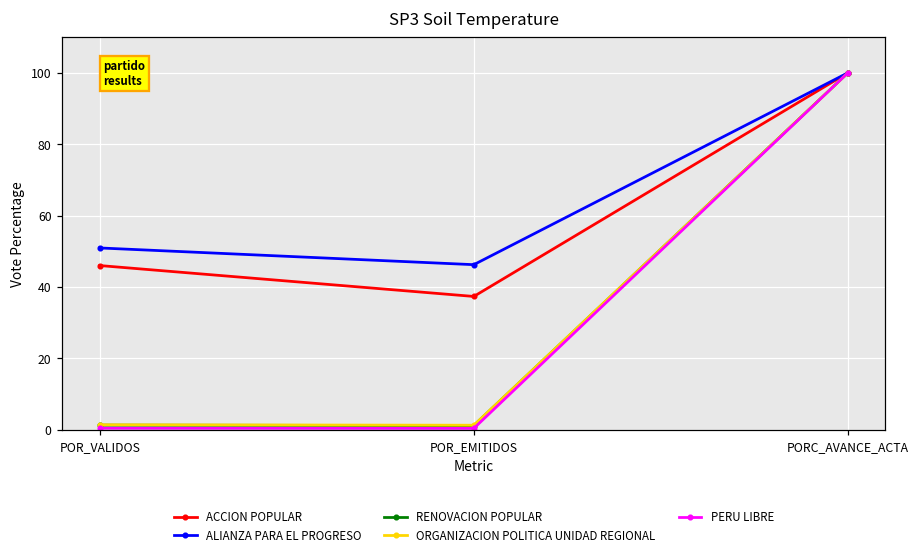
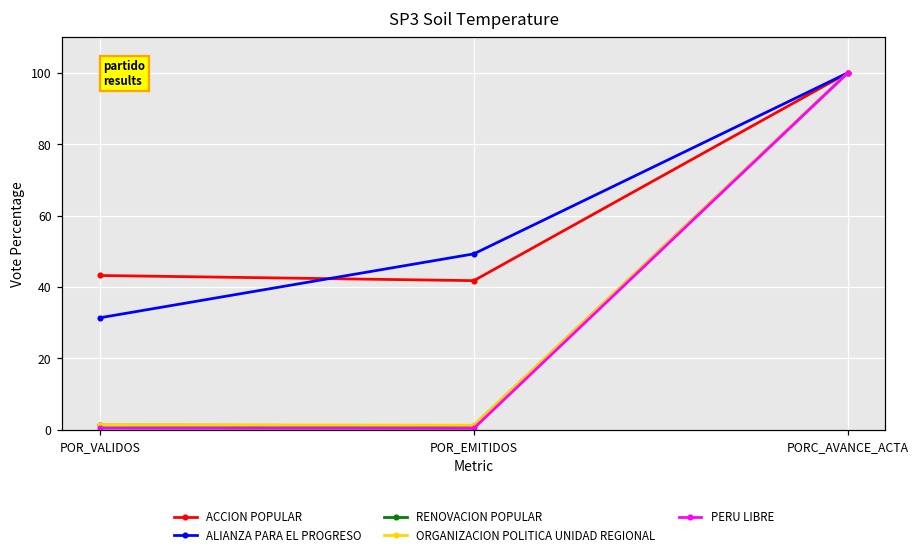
  {
    "ACCION POPULAR": {
-     "POR_VALIDOS": 46,
-     "POR_EMITIDOS": 37
+     "POR_VALIDOS": 43,
+     "POR_EMITIDOS": 42
    },
    "ALIANZA PARA EL PROGRESO": {
-     "POR_VALIDOS": 51,
-     "POR_EMITIDOS": 46
+     "POR_VALIDOS": 31,
+     "POR_EMITIDOS": 49
    },
    "PERU LIBRE": {
      "POR_VALIDOS": 0,
      "POR_EMITIDOS": 0
    }
  }
